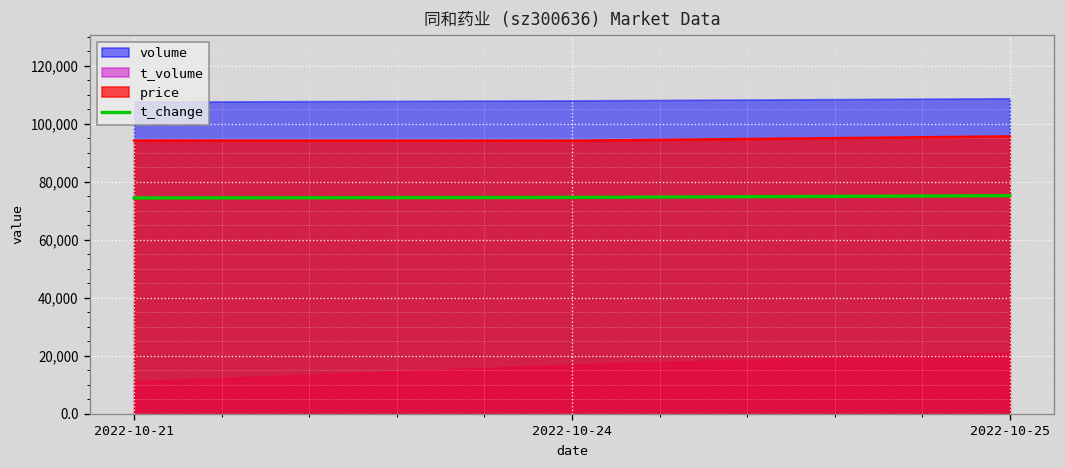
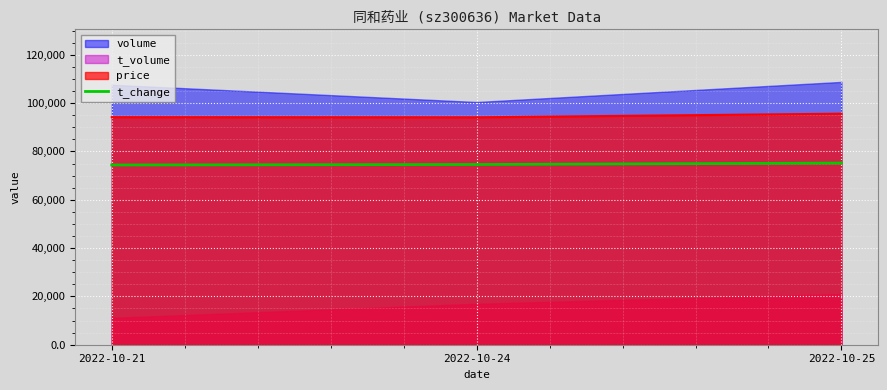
  {
    "volume": {
-     "2022-10-24": "108,000",
+     "2022-10-24": "100,000",
      "2022-10-25": "109,000"
    },
    "t_change": {
      "2022-10-21": "74,000",
      "2022-10-24": "75,000",
      "2022-10-25": "75,000"
    },
    "t_volume": {
      "2022-10-21": "11,000",
      "2022-10-24": "17,000",
      "2022-10-25": "21,000"
    },
    "price": {
      "2022-10-21": "94,000",
      "2022-10-24": "94,000",
      "2022-10-25": "96,000"
    }
  }
